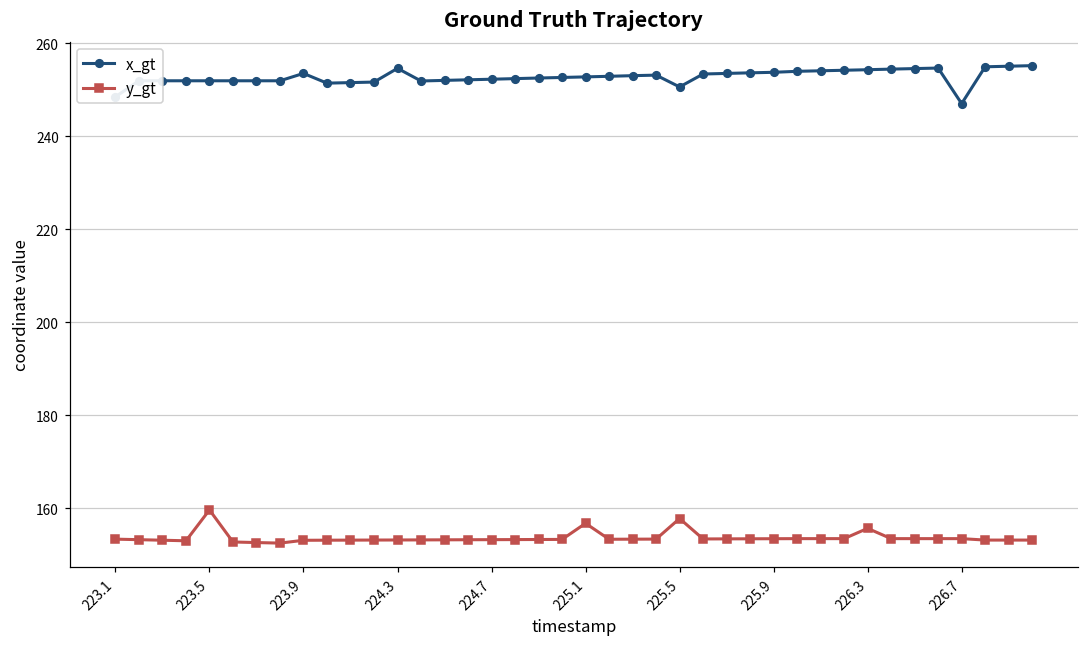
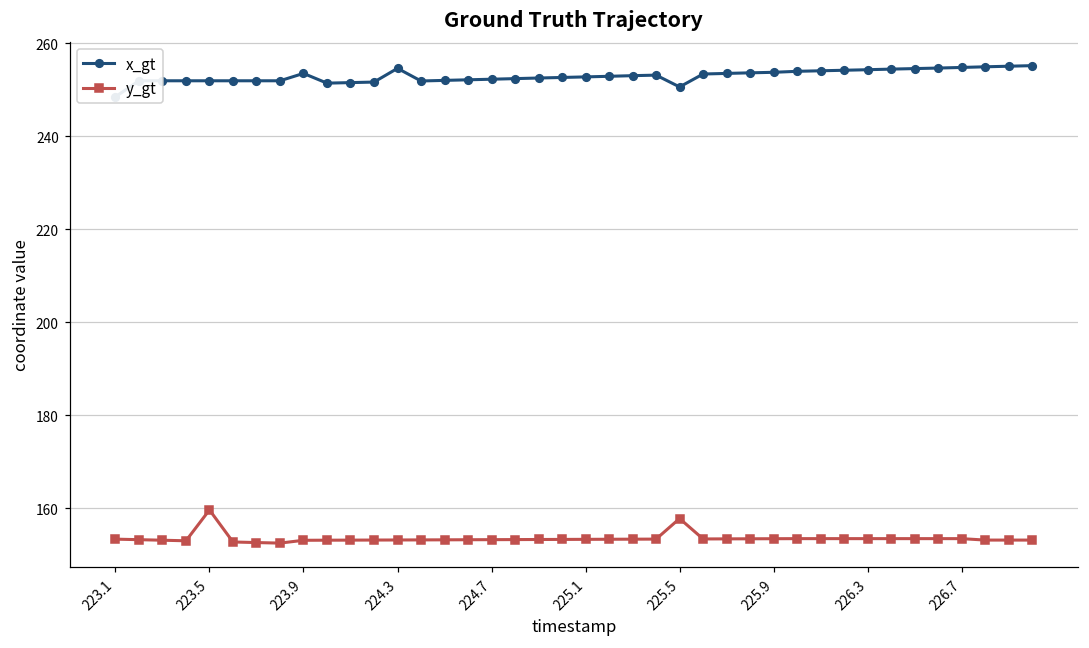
  {
    "x_gt": {
      "223.5": 252,
      "223.9": 253,
      "224.3": 255,
      "224.7": 252,
      "225.1": 253,
      "225.5": 251,
      "225.9": 254,
      "226.3": 254,
-     "226.7": 247
+     "226.7": 255
    },
    "y_gt": {
      "223.1": 153,
      "223.5": 160,
      "223.9": 153,
      "224.3": 153,
      "224.7": 153,
-     "225.1": 157,
+     "225.1": 153,
      "225.5": 158,
      "225.9": 153,
-     "226.3": 156,
+     "226.3": 153,
      "226.7": 153
    }
  }
